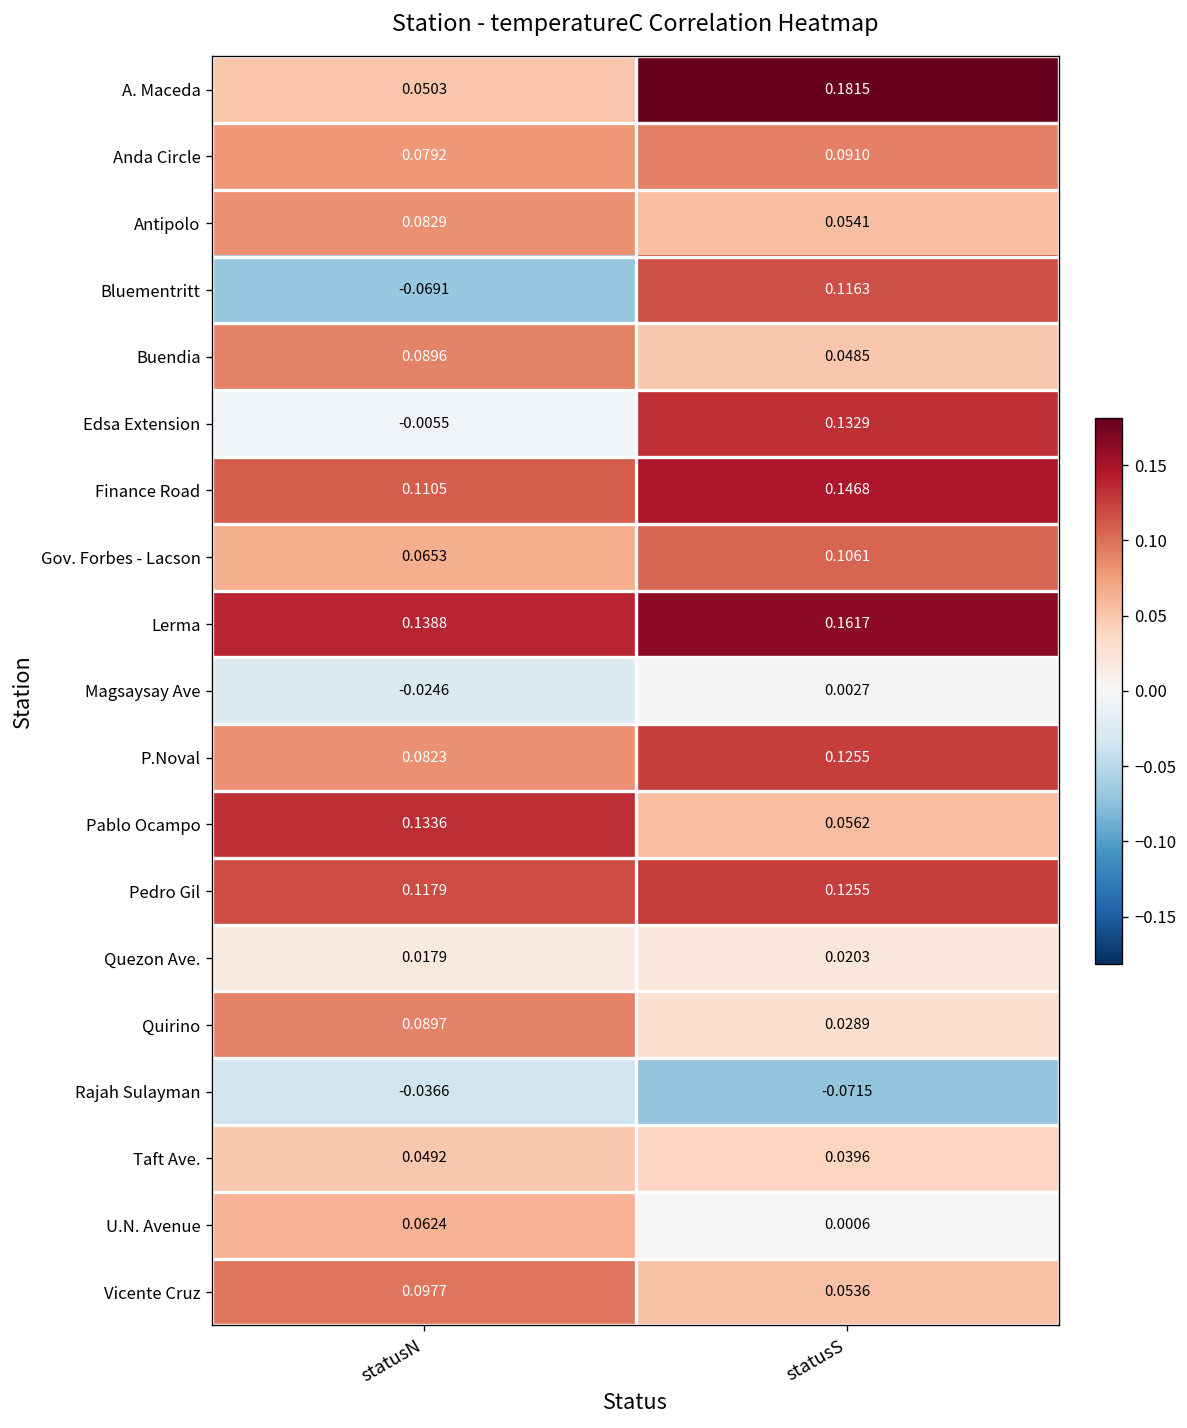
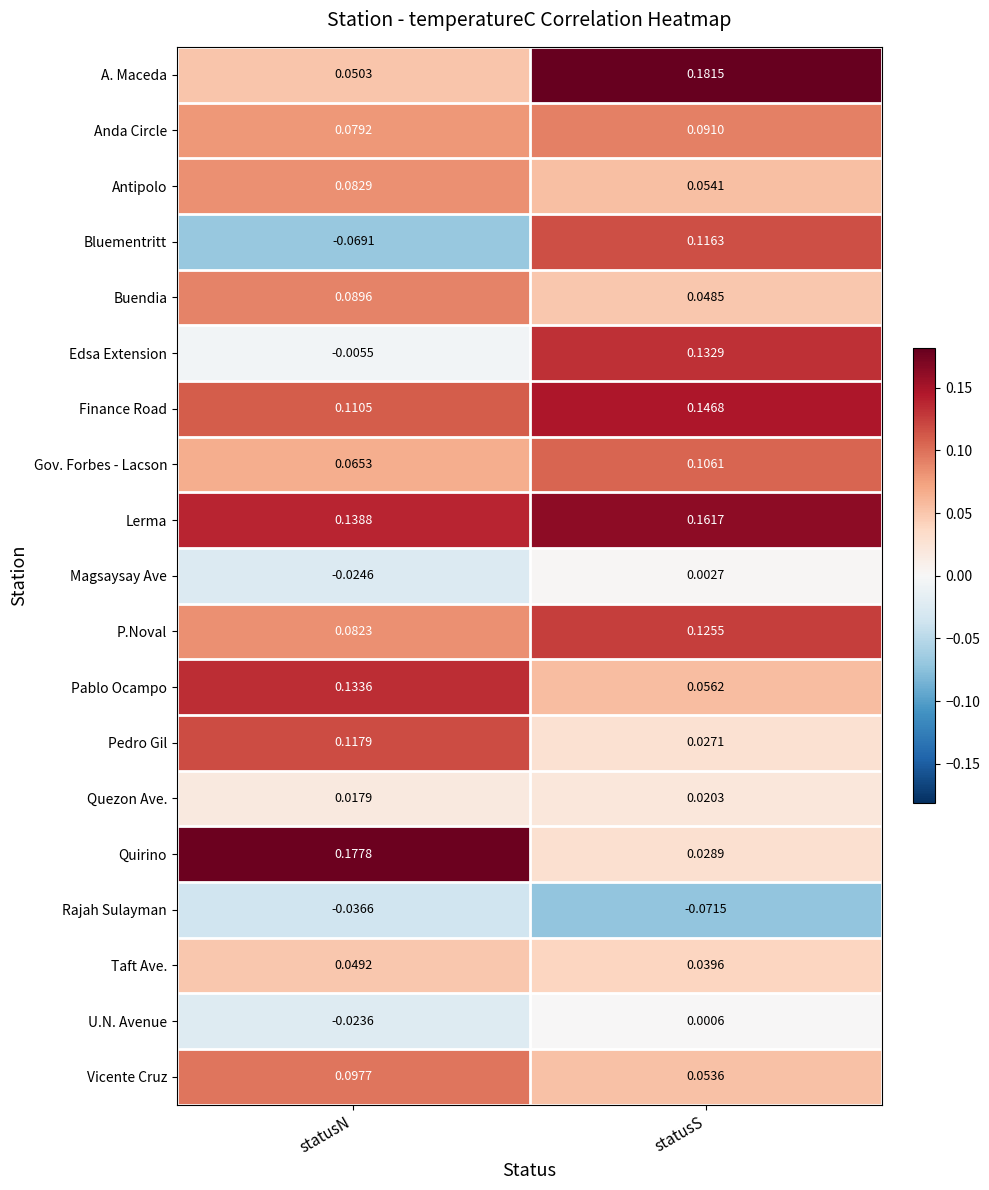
  {
    "A. Maceda": {
      "statusN": 0.0503,
      "statusS": 0.1815
    },
    "Anda Circle": {
      "statusN": 0.0792,
      "statusS": 0.0910
    },
    "Antipolo": {
      "statusN": 0.0829,
      "statusS": 0.0541
    },
    "Bluementritt": {
      "statusN": -0.0691,
      "statusS": 0.1163
    },
    "Buendia": {
      "statusN": 0.0896,
      "statusS": 0.0485
    },
    "Edsa Extension": {
      "statusN": -0.0055,
      "statusS": 0.1329
    },
    "Finance Road": {
      "statusN": 0.1105,
      "statusS": 0.1468
    },
    "Gov. Forbes - Lacson": {
      "statusN": 0.0653,
      "statusS": 0.1061
    },
    "Lerma": {
      "statusN": 0.1388,
      "statusS": 0.1617
    },
    "Magsaysay Ave": {
      "statusN": -0.0246,
      "statusS": 0.0027
    },
    "P.Noval": {
      "statusN": 0.0823,
      "statusS": 0.1255
    },
    "Pablo Ocampo": {
      "statusN": 0.1336,
      "statusS": 0.0562
    },
    "Pedro Gil": {
      "statusN": 0.1179,
-     "statusS": 0.1255
+     "statusS": 0.0271
    },
    "Quezon Ave.": {
      "statusN": 0.0179,
      "statusS": 0.0203
    },
    "Quirino": {
-     "statusN": 0.0897,
+     "statusN": 0.1778,
      "statusS": 0.0289
    },
    "Rajah Sulayman": {
      "statusN": -0.0366,
      "statusS": -0.0715
    },
    "Taft Ave.": {
      "statusN": 0.0492,
      "statusS": 0.0396
    },
    "U.N. Avenue": {
-     "statusN": 0.0624,
+     "statusN": -0.0236,
      "statusS": 0.0006
    },
    "Vicente Cruz": {
      "statusN": 0.0977,
      "statusS": 0.0536
    }
  }
